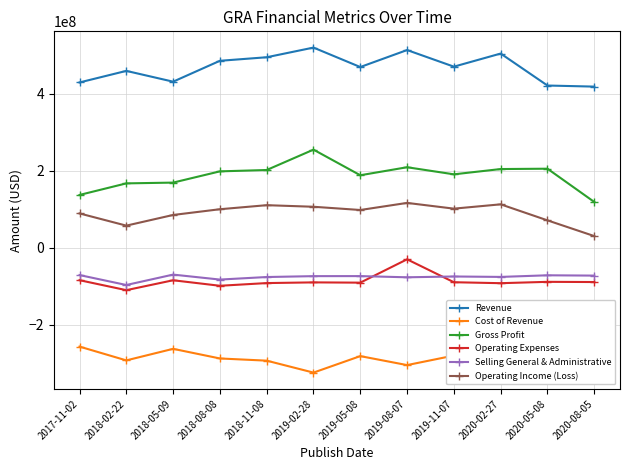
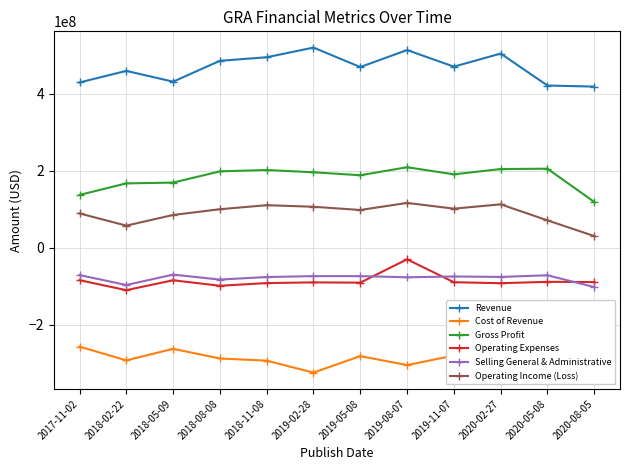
  {
    "Revenue": {
      "2017-11-02": 430000000,
      "2018-02-22": 460000000,
      "2018-05-09": 430000000,
      "2018-08-08": 490000000,
      "2018-11-08": 490000000,
      "2019-02-28": 520000000,
      "2019-05-08": 470000000,
      "2019-08-07": 510000000,
      "2019-11-07": 470000000,
      "2020-02-27": 500000000,
      "2020-05-08": 420000000,
      "2020-08-05": 420000000
    },
    "Cost of Revenue": {
      "2017-11-02": -260000000,
      "2018-02-22": -290000000,
      "2018-05-09": -260000000,
      "2018-08-08": -290000000,
      "2018-11-08": -290000000,
      "2019-02-28": -320000000,
      "2019-05-08": -280000000,
      "2019-08-07": -300000000
    },
    "Gross Profit": {
      "2017-11-02": 140000000,
      "2018-02-22": 170000000,
      "2018-05-09": 170000000,
      "2018-08-08": 200000000,
      "2018-11-08": 200000000,
-     "2019-02-28": 260000000,
+     "2019-02-28": 200000000,
      "2019-05-08": 190000000,
      "2019-08-07": 210000000,
      "2019-11-07": 190000000,
      "2020-02-27": 200000000,
      "2020-05-08": 210000000,
      "2020-08-05": 120000000
    },
    "Operating Expenses": {
      "2017-11-02": -80000000,
      "2018-02-22": -110000000,
      "2018-05-09": -80000000,
      "2018-08-08": -100000000,
      "2018-11-08": -90000000,
      "2019-02-28": -90000000,
      "2019-05-08": -90000000,
      "2019-08-07": -30000000,
      "2019-11-07": -90000000,
      "2020-02-27": -90000000,
      "2020-05-08": -90000000,
      "2020-08-05": -90000000
    },
    "Selling General & Administrative": {
      "2017-11-02": -70000000,
      "2018-02-22": -100000000,
      "2018-05-09": -70000000,
      "2018-08-08": -80000000,
      "2018-11-08": -80000000,
      "2019-02-28": -70000000,
      "2019-05-08": -70000000,
      "2019-08-07": -80000000,
      "2019-11-07": -70000000,
      "2020-02-27": -80000000,
      "2020-05-08": -70000000,
-     "2020-08-05": -70000000
+     "2020-08-05": -100000000
    },
    "Operating Income (Loss)": {
      "2017-11-02": 90000000,
      "2018-02-22": 60000000,
      "2018-05-09": 90000000,
      "2018-08-08": 100000000,
      "2018-11-08": 110000000,
      "2019-02-28": 110000000,
      "2019-05-08": 100000000,
      "2019-08-07": 120000000,
      "2019-11-07": 100000000,
      "2020-02-27": 110000000,
      "2020-05-08": 70000000,
      "2020-08-05": 30000000
    }
  }
